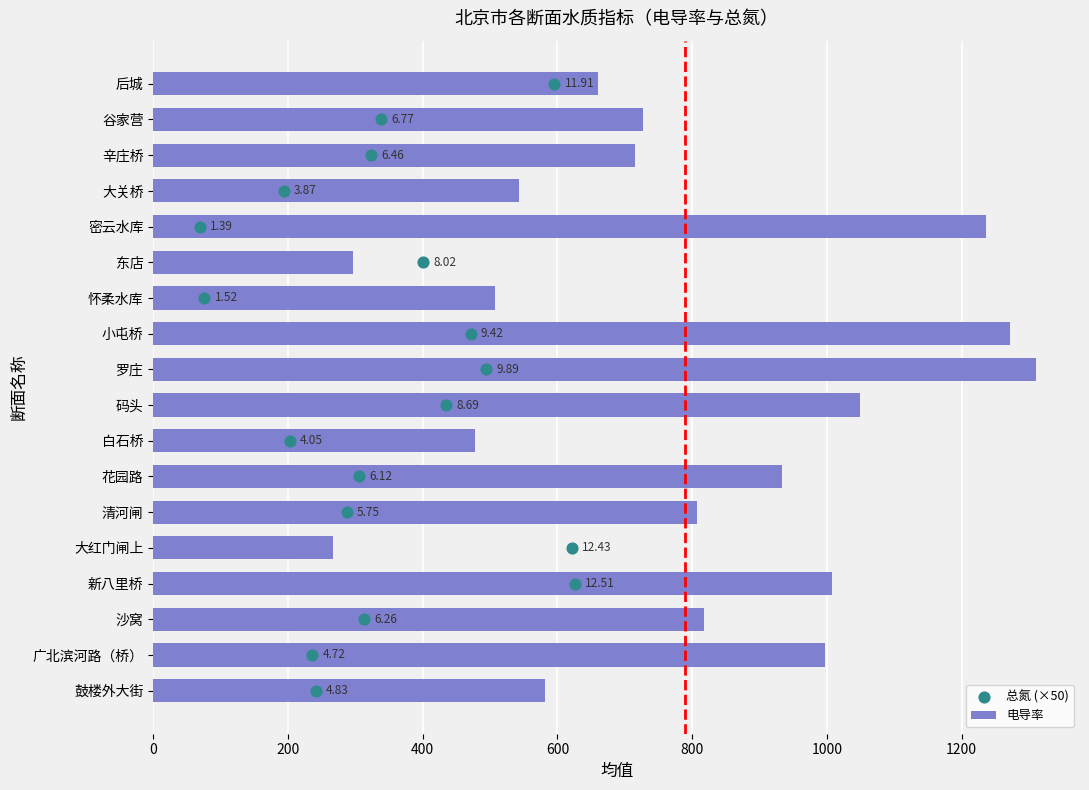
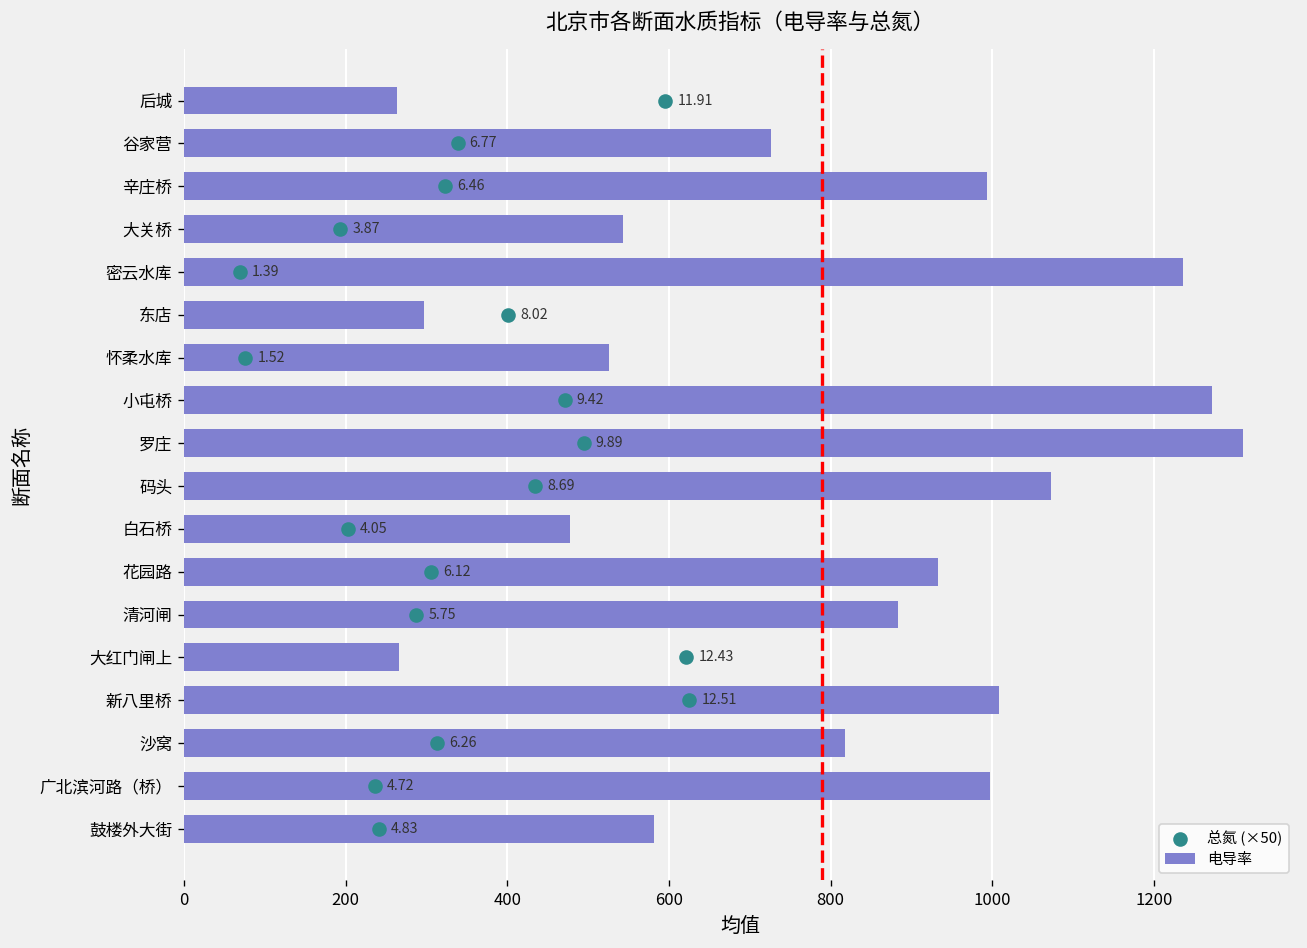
  {
    "电导率": {
-     "后城": 660,
-     "辛庄桥": 720,
+     "后城": 260,
+     "辛庄桥": 990,
      "东店": 300,
-     "怀柔水库": 510,
-     "码头": 1050,
-     "清河闸": 810,
+     "怀柔水库": 530,
+     "码头": 1070,
+     "清河闸": 880,
      "大红门闸上": 270
    }
  }
